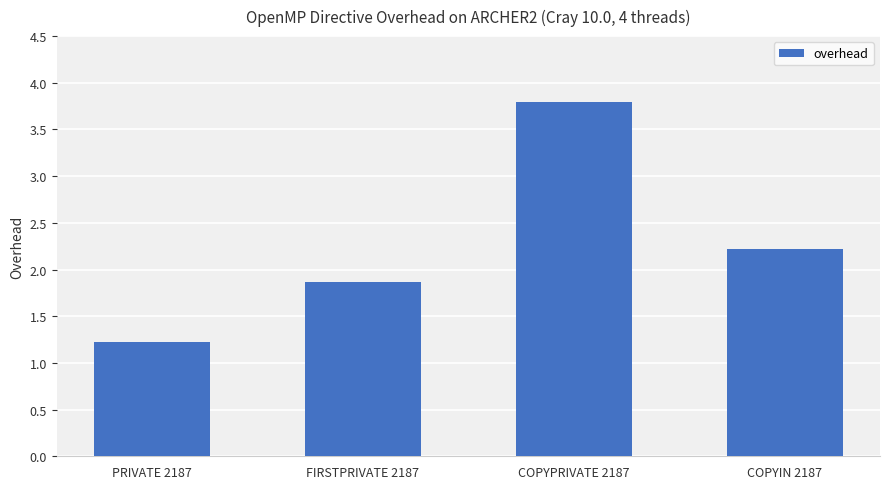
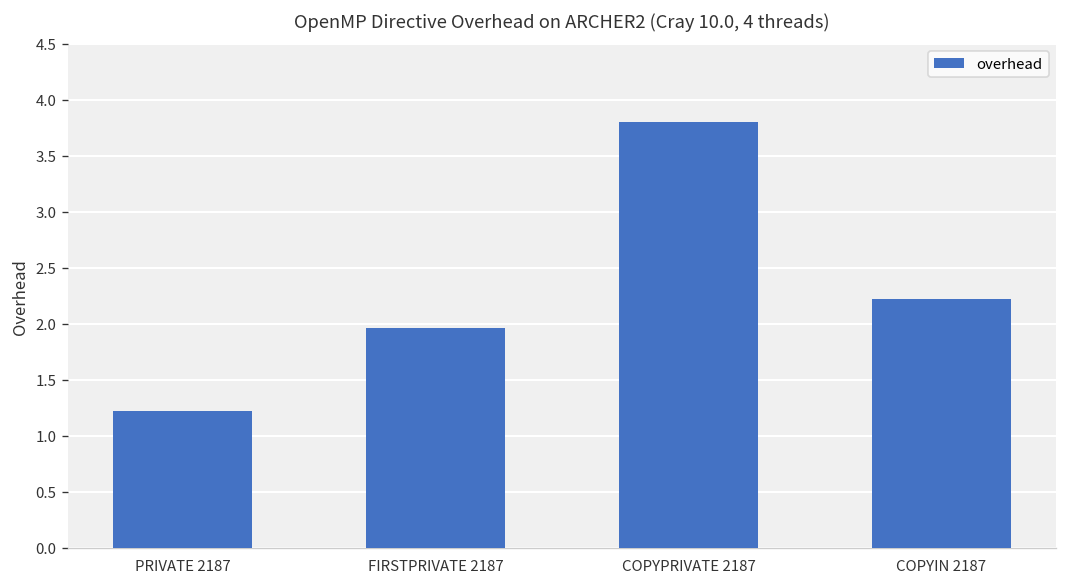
  {
    "PRIVATE 2187": 1.2,
-   "FIRSTPRIVATE 2187": 1.9,
+   "FIRSTPRIVATE 2187": 2.0,
    "COPYPRIVATE 2187": 3.8,
    "COPYIN 2187": 2.2
  }
